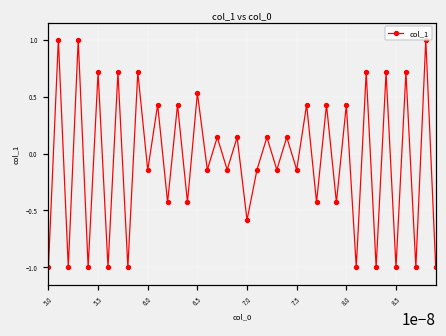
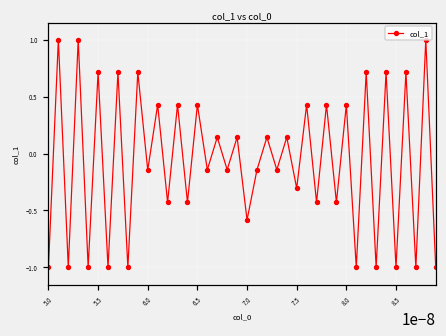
  {
    "5.0": -1.00,
    "5.5": 0.71,
    "6.0": -0.15,
-   "6.5": 0.53,
+   "6.5": 0.43,
    "7.0": -0.58,
-   "7.5": -0.14,
+   "7.5": -0.30,
    "8.0": 0.43,
    "8.5": -1.00
  }
